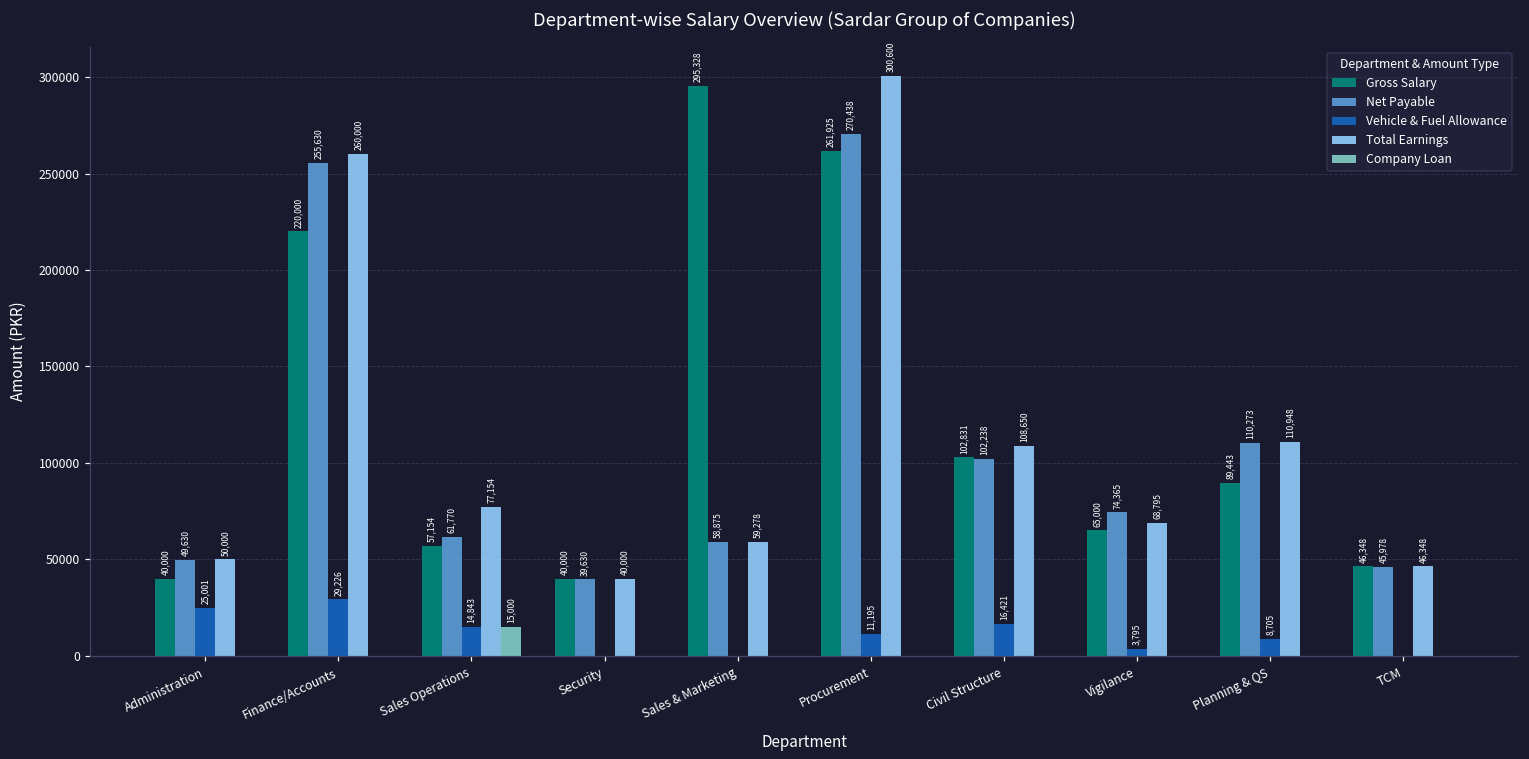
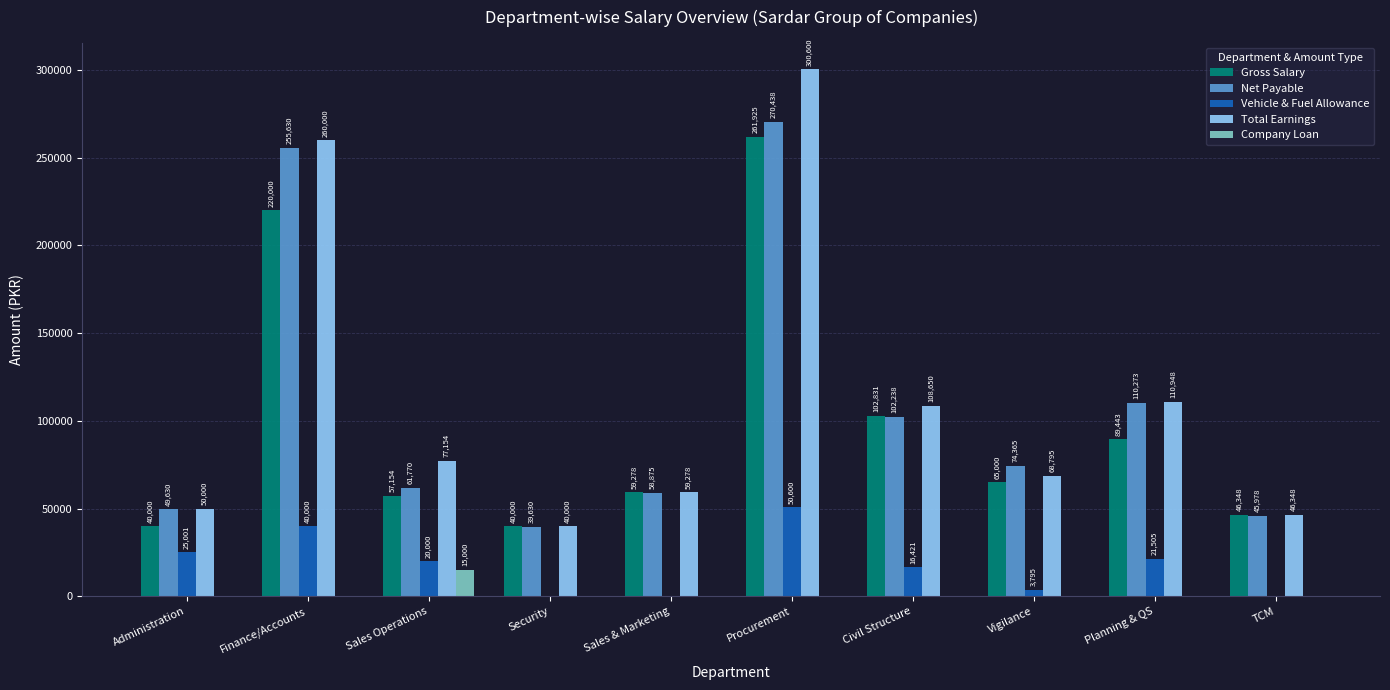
  {
    "Gross Salary": {
      "Administration": "40,000",
      "Finance/Accounts": "220,000",
      "Sales Operations": "57,154",
      "Security": "40,000",
-     "Sales & Marketing": "295,328",
+     "Sales & Marketing": "59,278",
      "Procurement": "261,925",
      "Civil Structure": "102,831",
      "Vigilance": "65,000",
      "Planning & QS": "89,443",
      "TCM": "46,348"
    },
    "Net Payable": {
      "Administration": "49,630",
      "Finance/Accounts": "255,630",
      "Sales Operations": "61,770",
      "Security": "39,630",
      "Sales & Marketing": "58,875",
      "Procurement": "270,438",
      "Civil Structure": "102,238",
      "Vigilance": "74,365",
      "Planning & QS": "110,273",
      "TCM": "45,978"
    },
    "Vehicle & Fuel Allowance": {
      "Administration": "25,001",
-     "Finance/Accounts": "29,226",
-     "Sales Operations": "14,843",
-     "Procurement": "11,195",
+     "Finance/Accounts": "40,000",
+     "Sales Operations": "20,000",
+     "Procurement": "50,600",
      "Civil Structure": "16,421",
      "Vigilance": "3,795",
-     "Planning & QS": "8,705"
+     "Planning & QS": "21,505"
    }
  }
